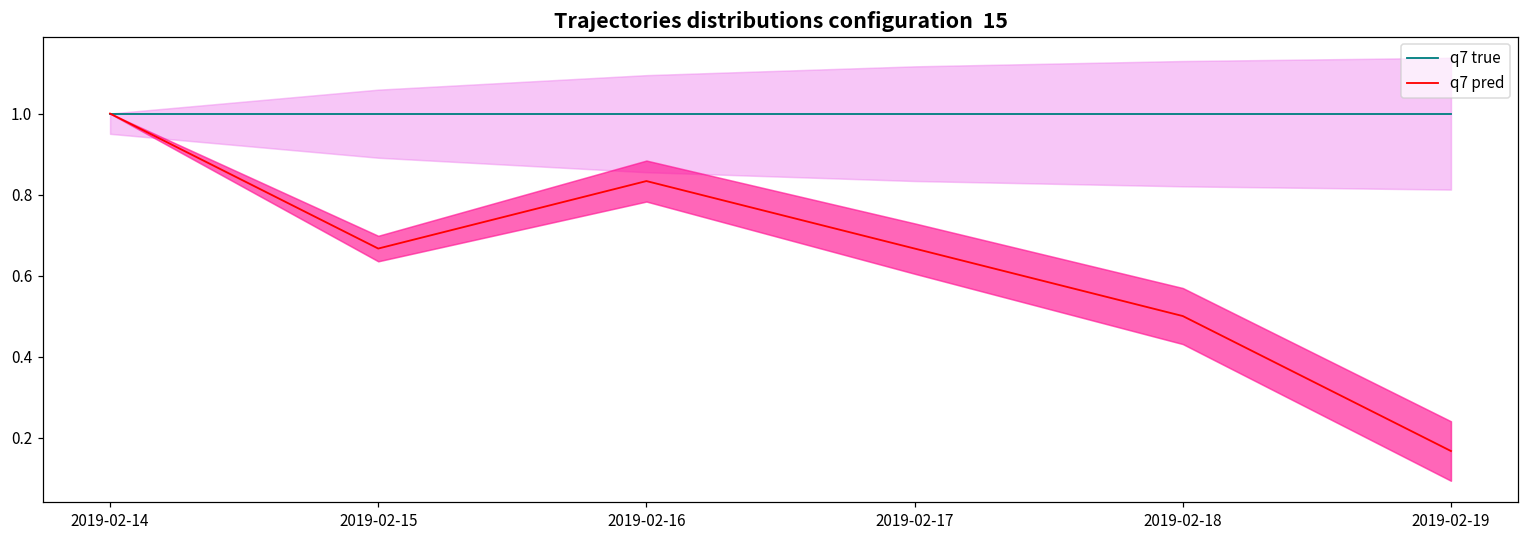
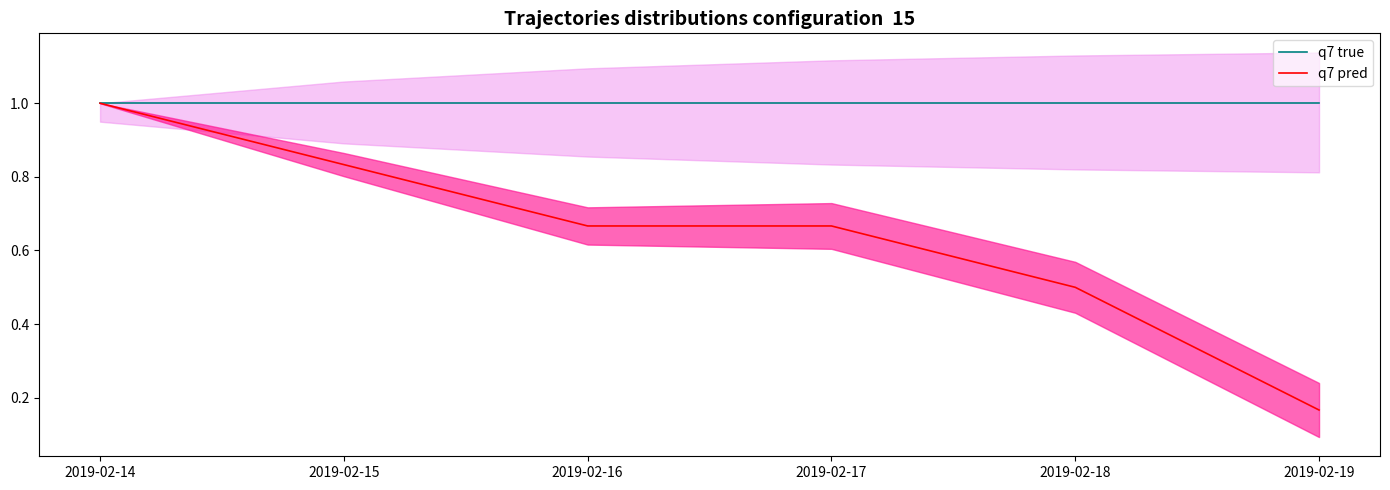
  {
    "q7 true": {
      "2019-02-15": 1.00,
      "2019-02-16": 1.00,
      "2019-02-17": 1.00,
      "2019-02-18": 1.00,
      "2019-02-19": 1.00
    },
    "q7 pred": {
-     "2019-02-15": 0.67,
-     "2019-02-16": 0.83,
+     "2019-02-15": 0.83,
+     "2019-02-16": 0.67,
      "2019-02-17": 0.67,
      "2019-02-18": 0.50,
      "2019-02-19": 0.17
    }
  }
